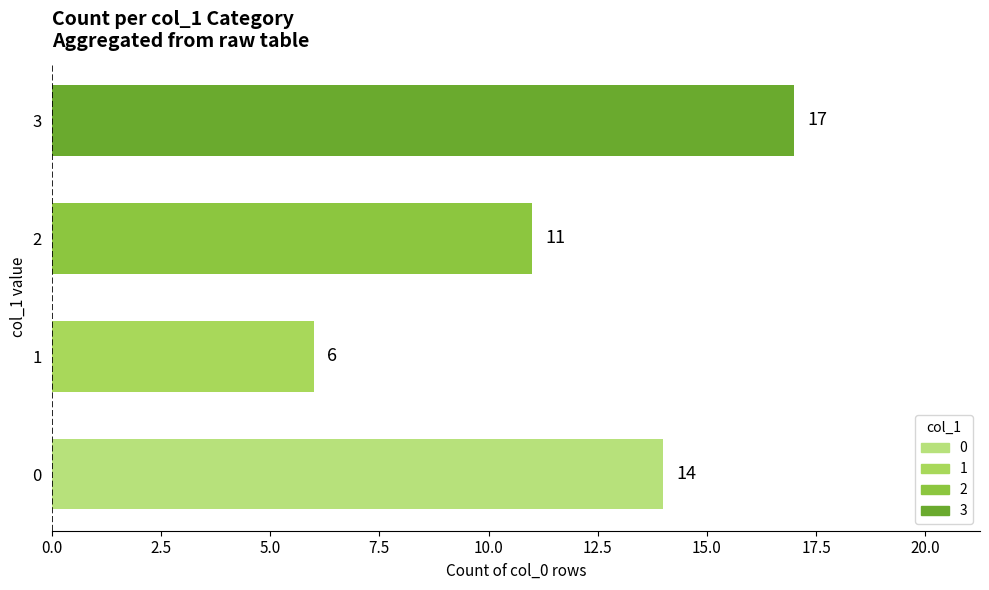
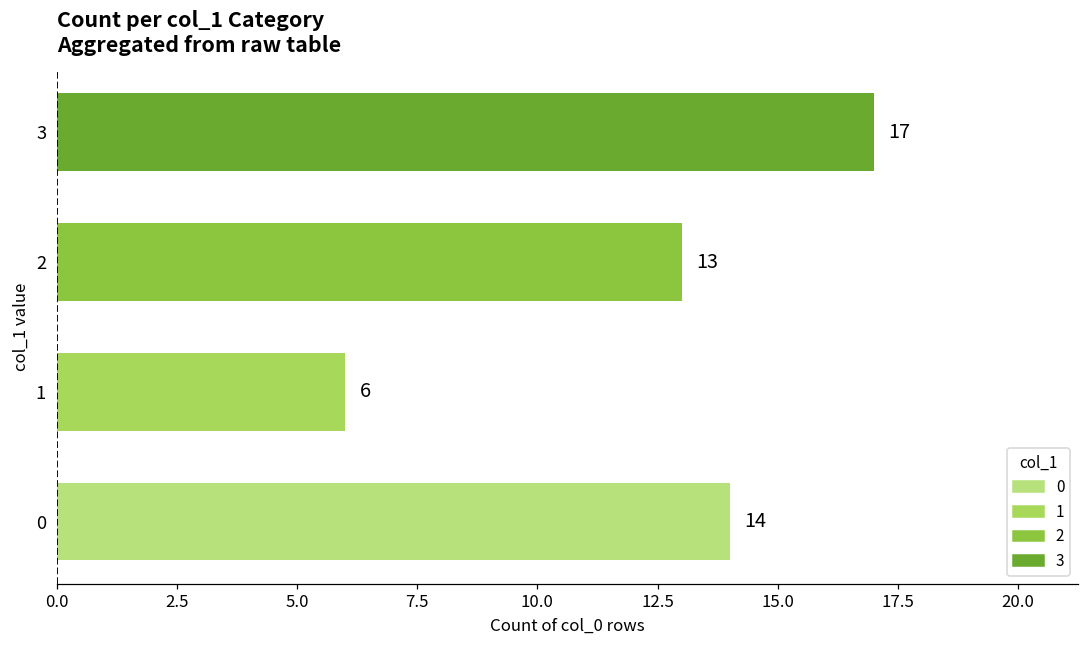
  {
    "3": 17,
-   "2": 11,
+   "2": 13,
    "1": 6,
    "0": 14
  }
